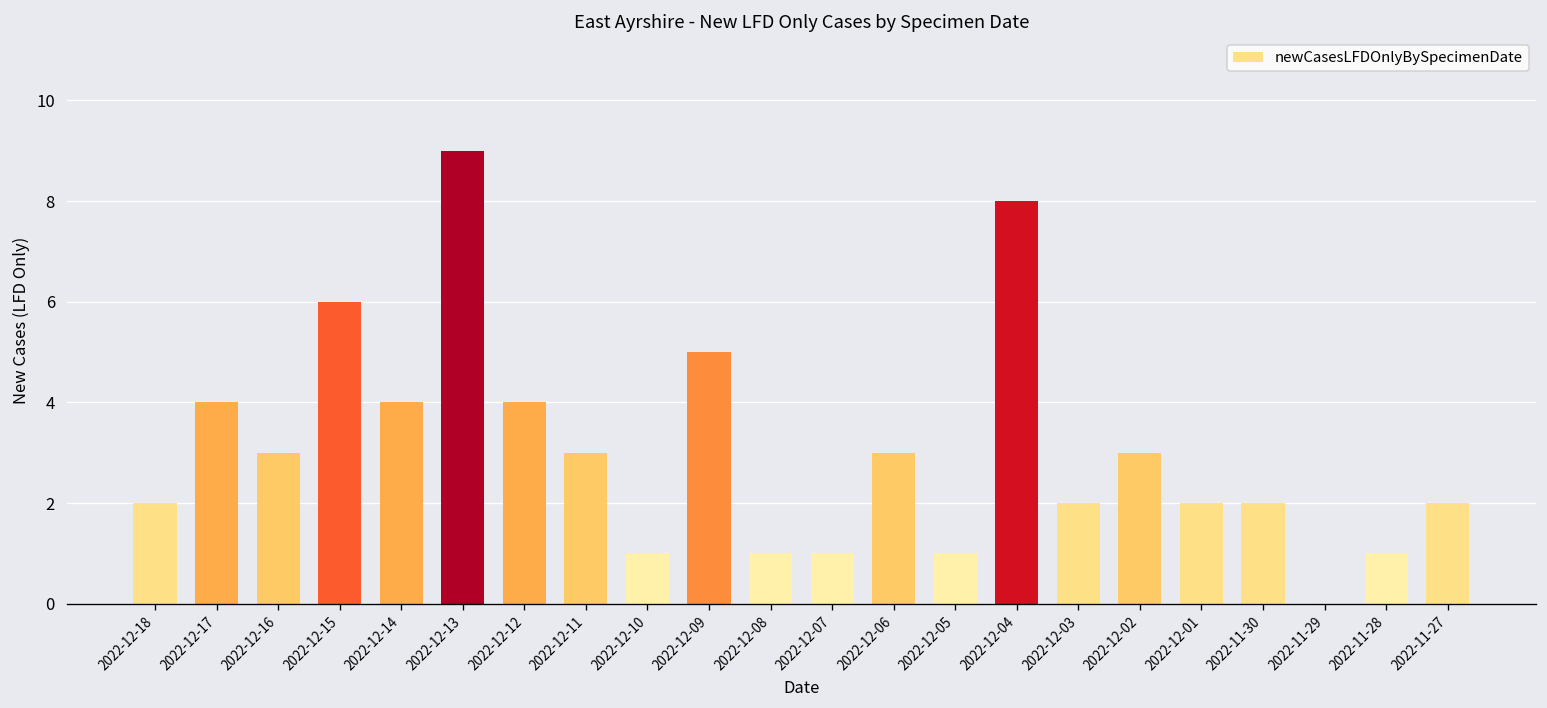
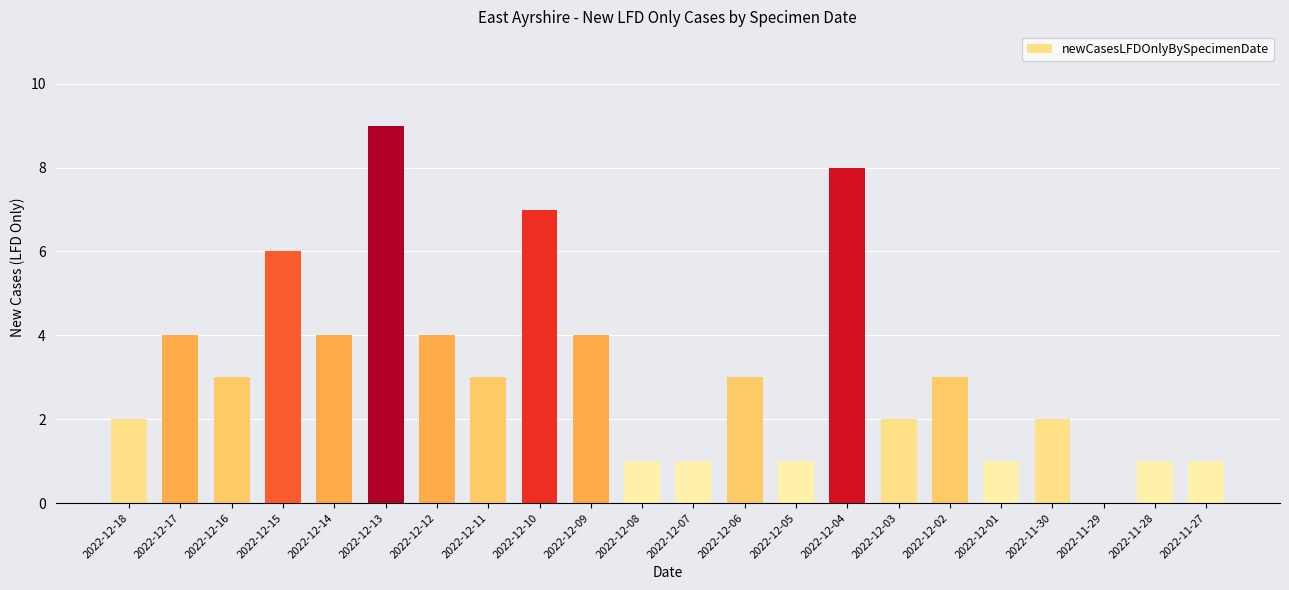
  {
    "2022-12-18": 2,
    "2022-12-17": 4,
    "2022-12-16": 3,
    "2022-12-15": 6,
    "2022-12-14": 4,
    "2022-12-13": 9,
    "2022-12-12": 4,
    "2022-12-11": 3,
-   "2022-12-10": 1,
-   "2022-12-09": 5,
+   "2022-12-10": 7,
+   "2022-12-09": 4,
    "2022-12-08": 1,
    "2022-12-07": 1,
    "2022-12-06": 3,
    "2022-12-05": 1,
    "2022-12-04": 8,
    "2022-12-03": 2,
    "2022-12-02": 3,
-   "2022-12-01": 2,
+   "2022-12-01": 1,
    "2022-11-30": 2,
    "2022-11-29": 0,
    "2022-11-28": 1,
-   "2022-11-27": 2
+   "2022-11-27": 1
  }
